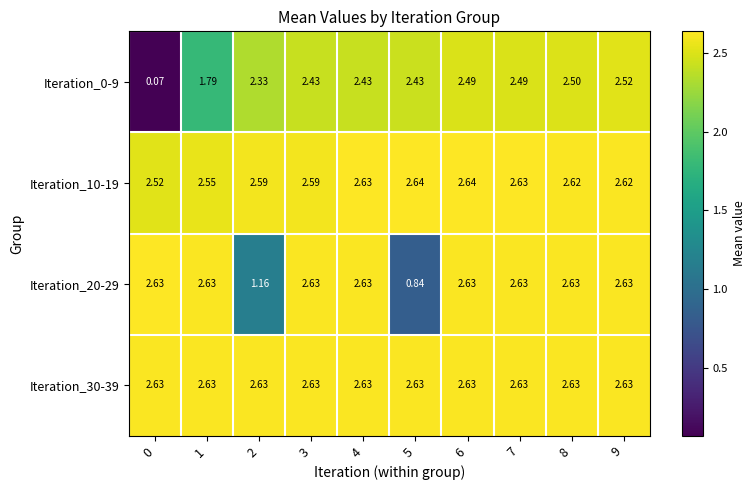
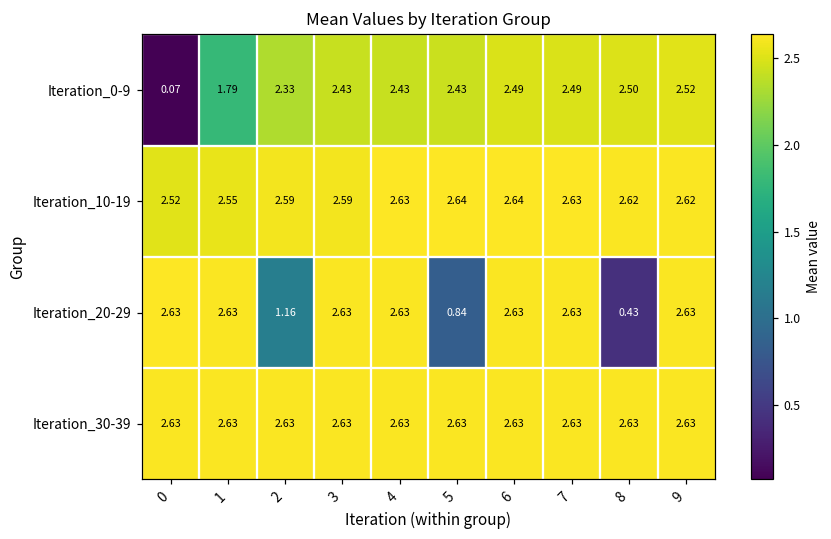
  {
    "Iteration_0-9": {
      "0": 0.07,
      "1": 1.79,
      "2": 2.33,
      "3": 2.43,
      "4": 2.43,
      "5": 2.43,
      "6": 2.49,
      "7": 2.49,
      "8": 2.50,
      "9": 2.52
    },
    "Iteration_10-19": {
      "0": 2.52,
      "1": 2.55,
      "2": 2.59,
      "3": 2.59,
      "4": 2.63,
      "5": 2.64,
      "6": 2.64,
      "7": 2.63,
      "8": 2.62,
      "9": 2.62
    },
    "Iteration_20-29": {
      "0": 2.63,
      "1": 2.63,
      "2": 1.16,
      "3": 2.63,
      "4": 2.63,
      "5": 0.84,
      "6": 2.63,
      "7": 2.63,
-     "8": 2.63,
+     "8": 0.43,
      "9": 2.63
    },
    "Iteration_30-39": {
      "0": 2.63,
      "1": 2.63,
      "2": 2.63,
      "3": 2.63,
      "4": 2.63,
      "5": 2.63,
      "6": 2.63,
      "7": 2.63,
      "8": 2.63,
      "9": 2.63
    }
  }
